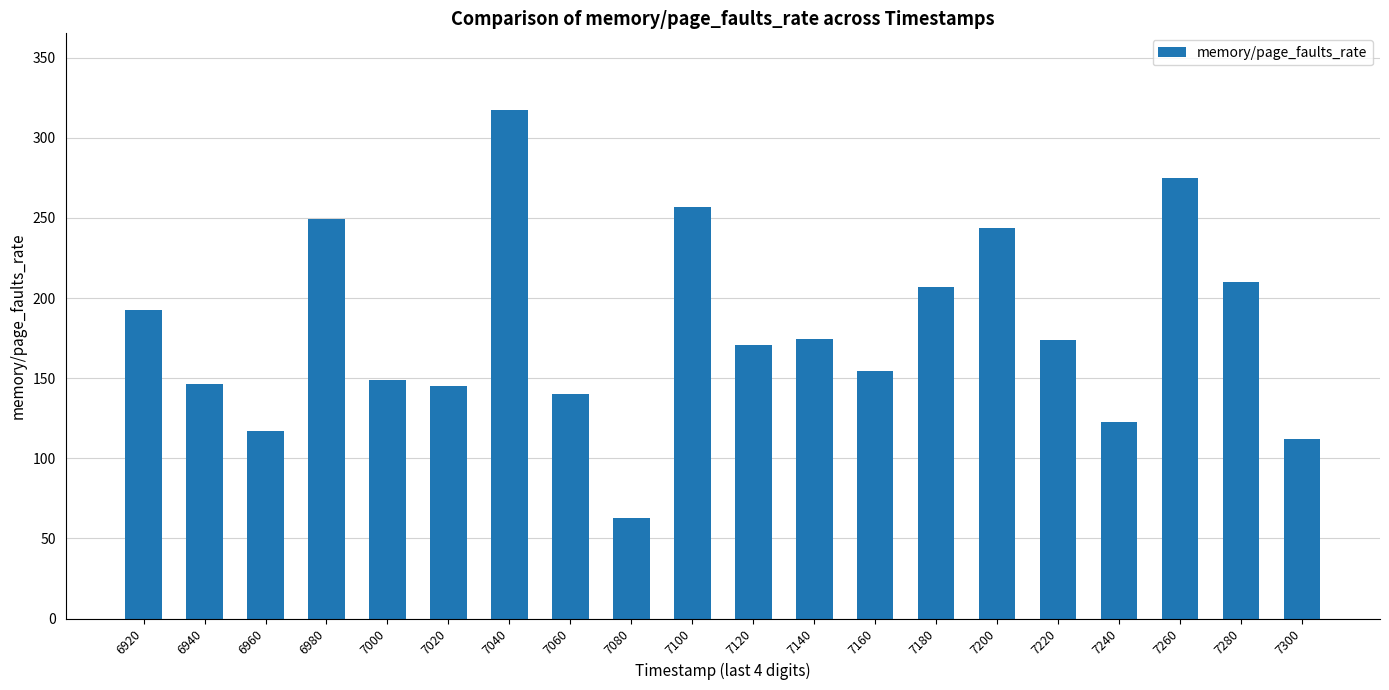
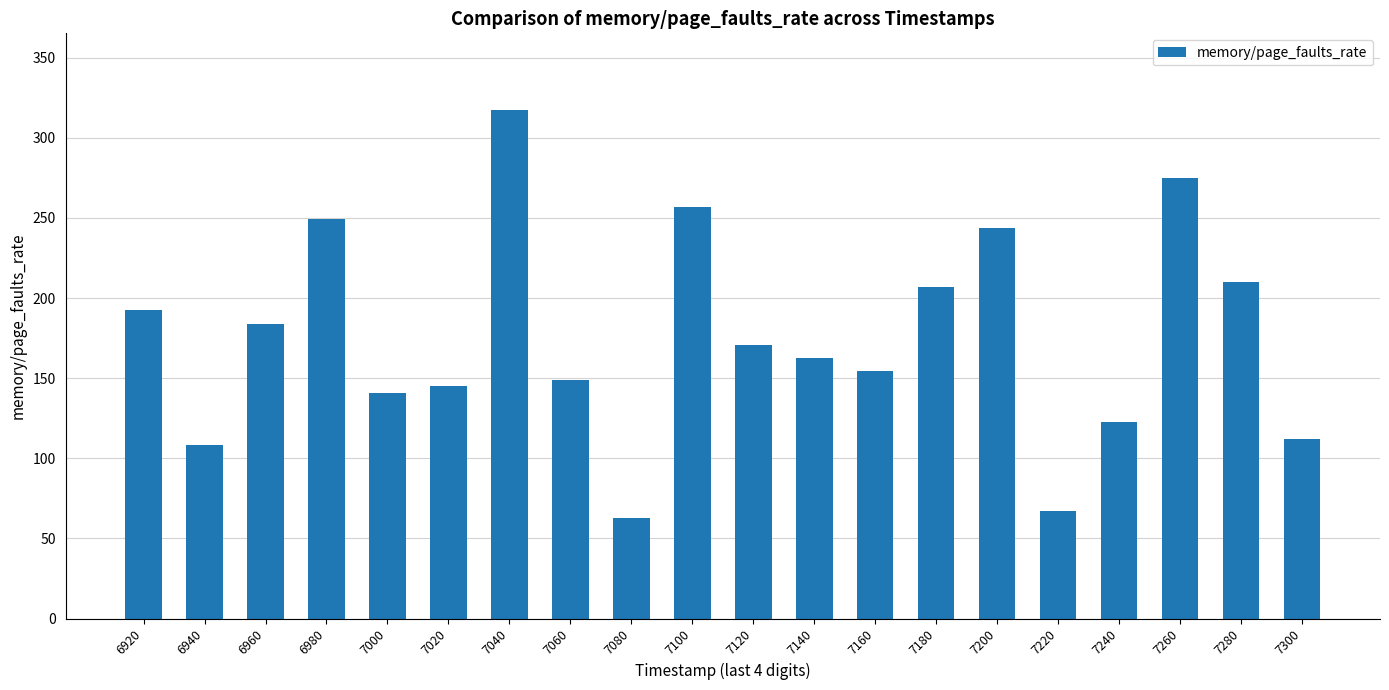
  {
    "6920": 193,
-   "6940": 146,
-   "6960": 117,
+   "6940": 109,
+   "6960": 184,
    "6980": 249,
-   "7000": 149,
+   "7000": 141,
    "7020": 145,
    "7040": 318,
-   "7060": 140,
+   "7060": 149,
    "7080": 63,
    "7100": 257,
    "7120": 171,
-   "7140": 175,
+   "7140": 163,
    "7160": 154,
    "7180": 207,
    "7200": 244,
-   "7220": 174,
+   "7220": 67,
    "7240": 123,
    "7260": 275,
    "7280": 210,
    "7300": 112
  }
